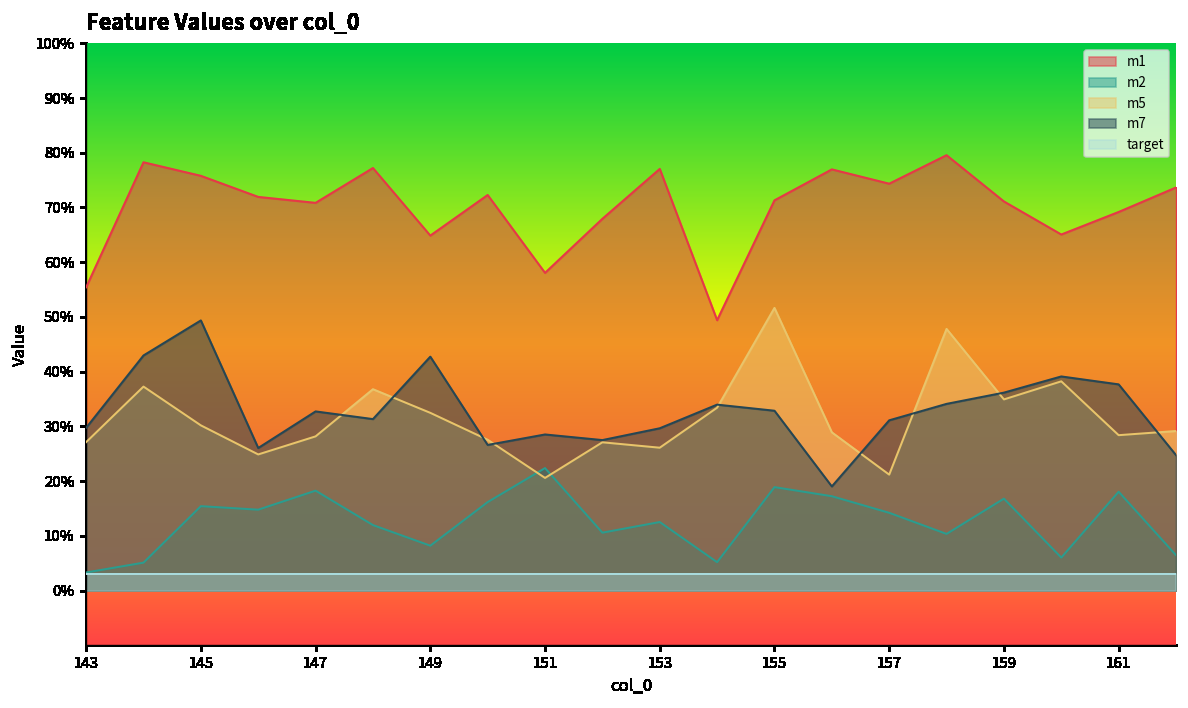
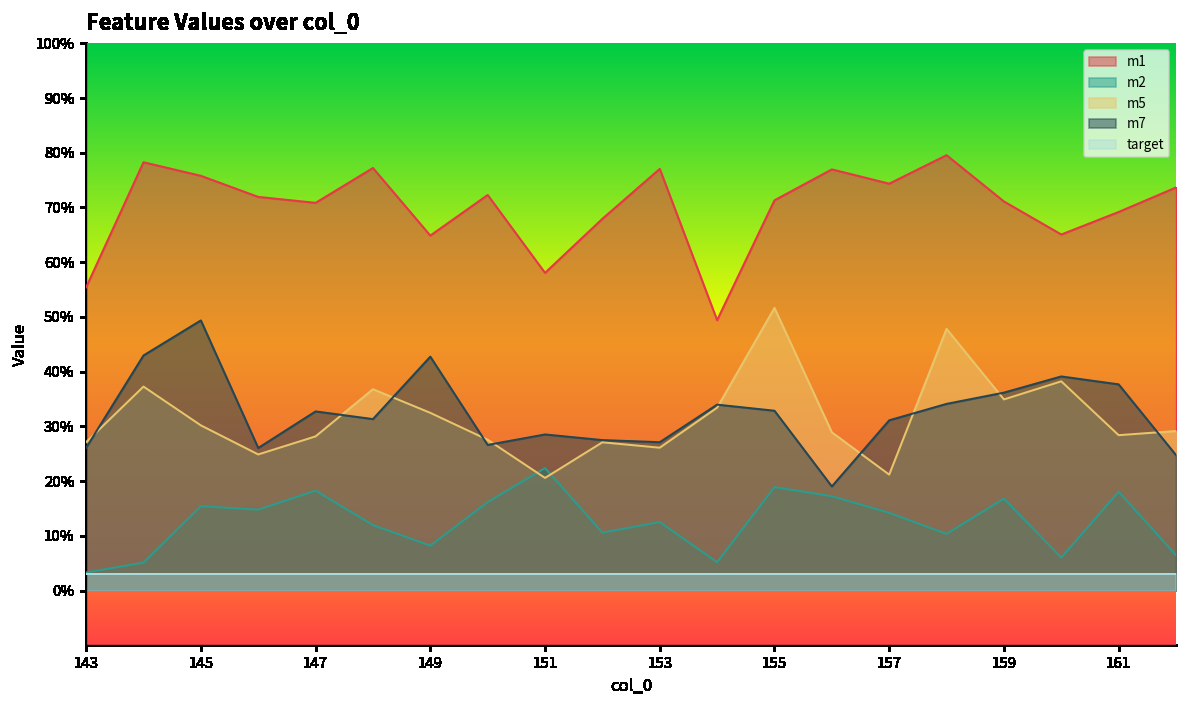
  {
    "m1": {
      "143": "55%",
      "145": "76%",
      "147": "71%",
      "149": "65%",
      "151": "58%",
      "153": "77%",
      "155": "71%",
      "157": "74%",
      "159": "71%",
      "161": "69%"
    },
    "m2": {
      "145": "15%",
      "147": "18%",
      "149": "8%",
      "151": "22%",
      "153": "13%",
      "155": "19%",
      "157": "14%",
      "159": "17%",
      "161": "18%"
    },
    "m5": {
      "143": "27%",
      "145": "30%",
      "147": "28%",
      "149": "32%",
      "151": "21%",
      "153": "26%",
      "155": "52%",
      "157": "21%",
      "159": "35%",
      "161": "28%"
    },
    "m7": {
-     "143": "30%",
+     "143": "26%",
      "145": "49%",
      "147": "33%",
      "149": "43%",
      "151": "29%",
-     "153": "30%",
+     "153": "27%",
      "155": "33%",
      "157": "31%",
      "159": "36%",
      "161": "38%"
    },
    "target": {
      "145": "3%",
      "147": "3%",
      "149": "3%",
      "151": "3%",
      "153": "3%",
      "155": "3%",
      "157": "3%",
      "159": "3%",
      "161": "3%"
    }
  }
